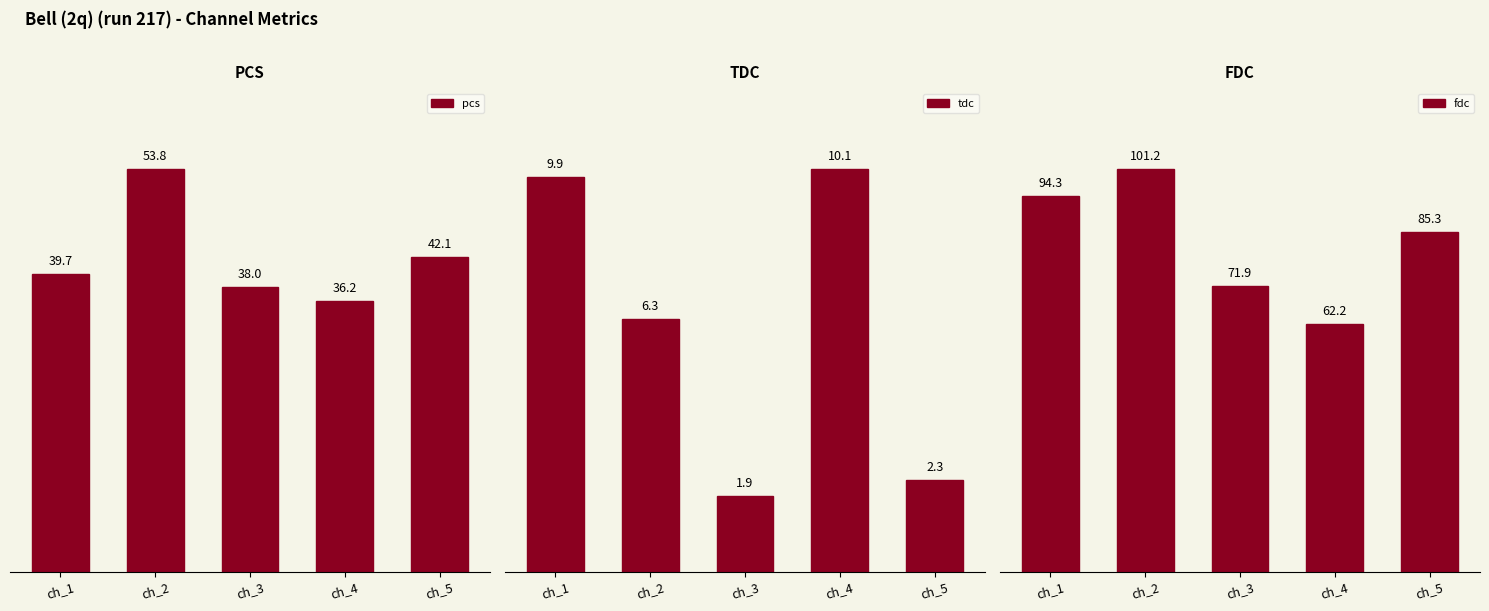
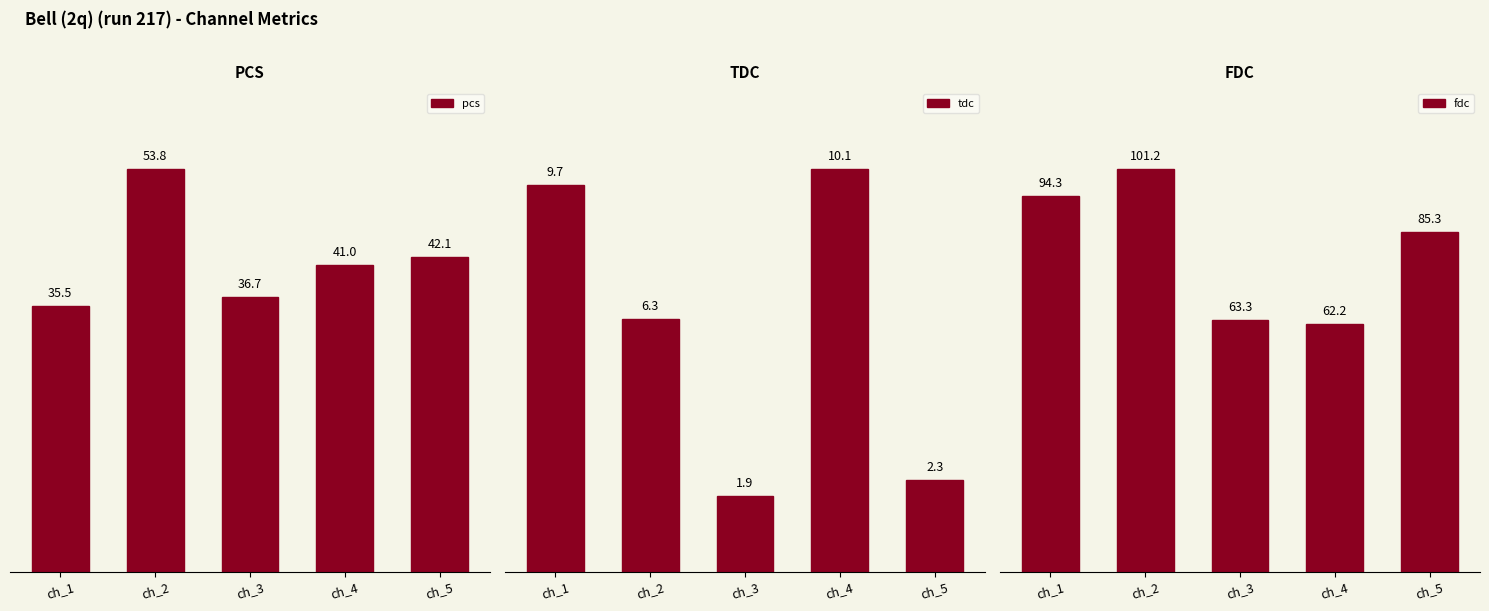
  {
    "PCS": {
-     "ch_1": 39.7,
+     "ch_1": 35.5,
      "ch_2": 53.8,
-     "ch_3": 38.0,
-     "ch_4": 36.2,
+     "ch_3": 36.7,
+     "ch_4": 41.0,
      "ch_5": 42.1
    },
    "TDC": {
-     "ch_1": 9.9,
+     "ch_1": 9.7,
      "ch_2": 6.3,
      "ch_3": 1.9,
      "ch_4": 10.1,
      "ch_5": 2.3
    },
    "FDC": {
      "ch_1": 94.3,
      "ch_2": 101.2,
-     "ch_3": 71.9,
+     "ch_3": 63.3,
      "ch_4": 62.2,
      "ch_5": 85.3
    }
  }
